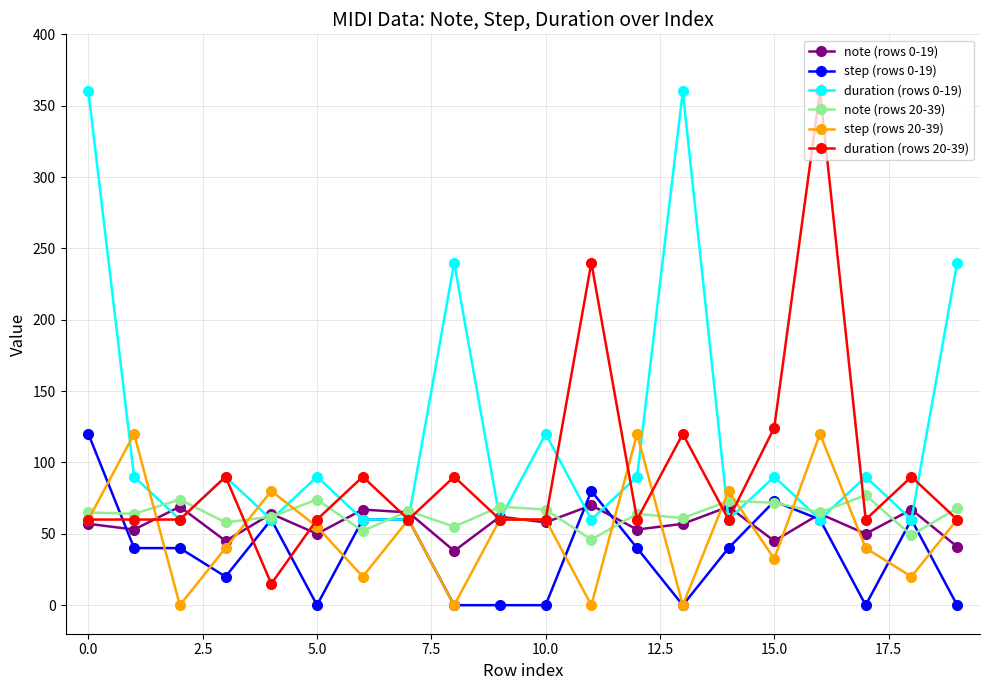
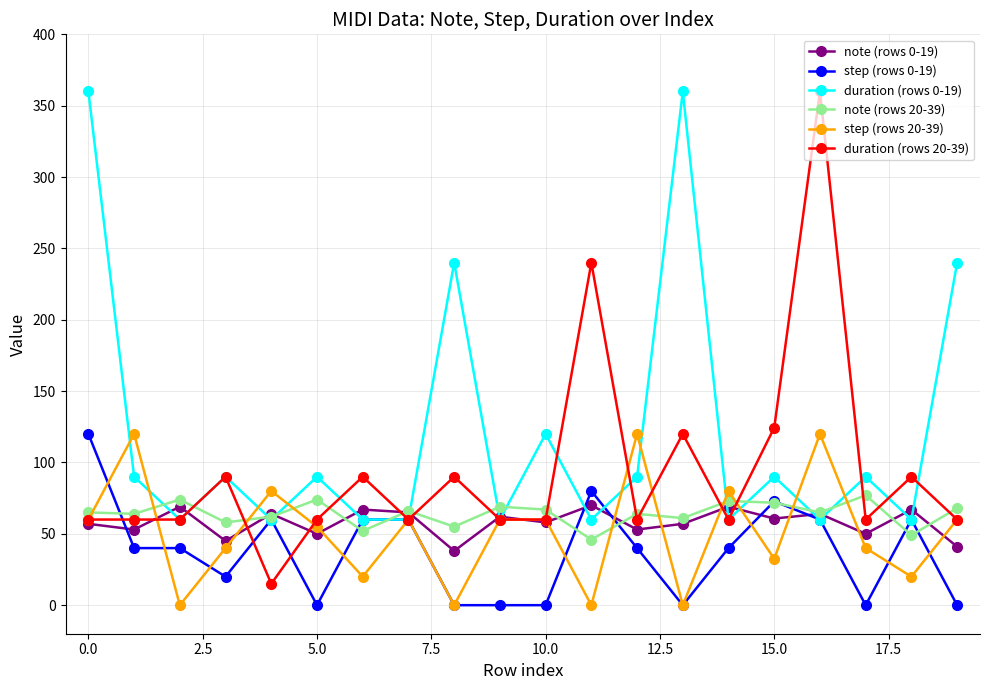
  {
    "note (rows 0-19)": {
      "0.0": 57,
      "5.0": 50,
      "10.0": 58,
-     "15.0": 45
+     "15.0": 61
    },
    "step (rows 0-19)": {
      "0.0": 120,
      "5.0": 0,
      "10.0": 0
    },
    "duration (rows 0-19)": {
      "0.0": 360,
      "5.0": 90,
      "10.0": 120,
      "15.0": 90
    },
    "note (rows 20-39)": {
      "0.0": 65,
      "5.0": 74,
      "10.0": 67
    },
    "step (rows 20-39)": {
      "5.0": 55,
      "15.0": 33
    },
    "duration (rows 20-39)": {
      "5.0": 60,
      "15.0": 124
    }
  }
